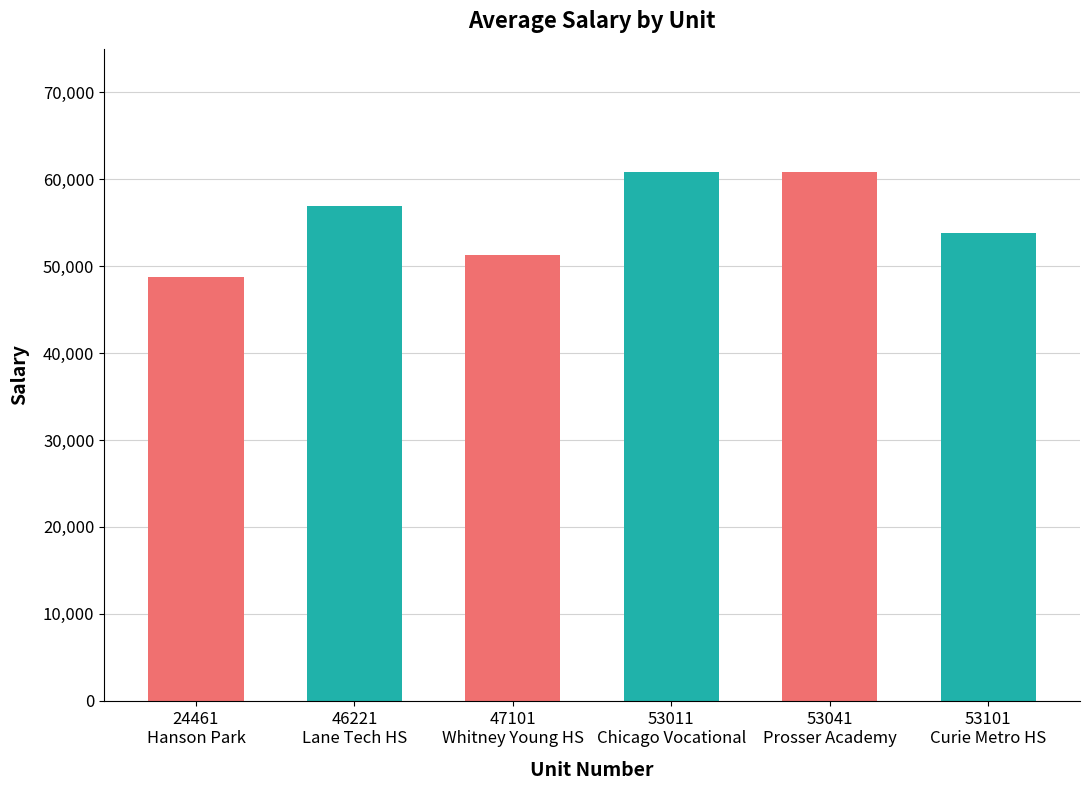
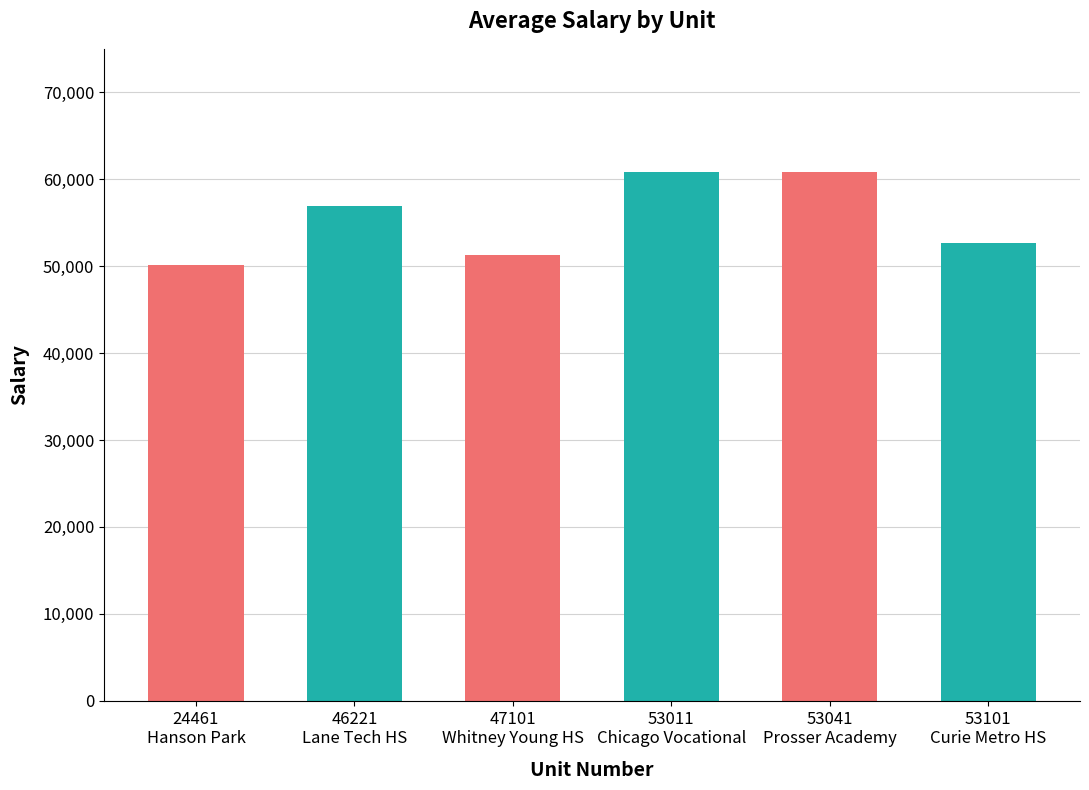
  {
-   "24461 Hanson Park": "49,000",
+   "24461 Hanson Park": "50,000",
    "46221 Lane Tech HS": "57,000",
    "47101 Whitney Young HS": "51,000",
    "53011 Chicago Vocational": "61,000",
    "53041 Prosser Academy": "61,000",
-   "53101 Curie Metro HS": "54,000"
+   "53101 Curie Metro HS": "53,000"
  }
